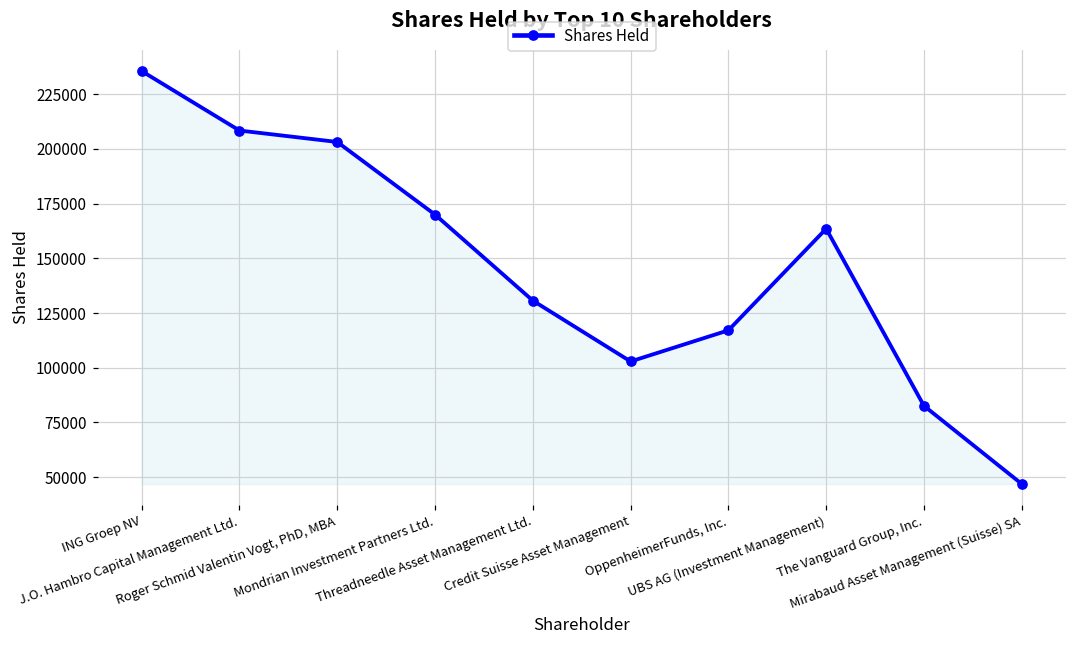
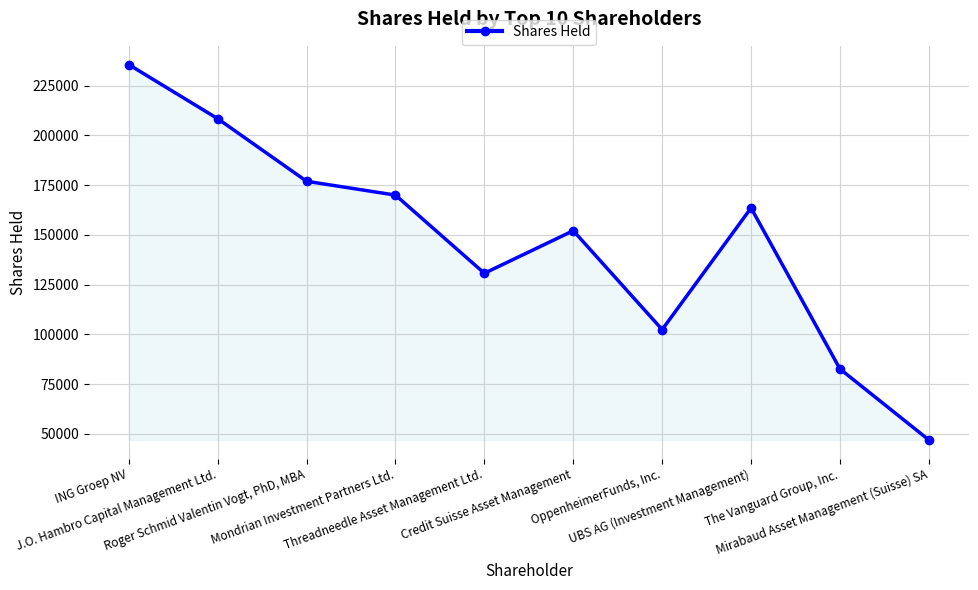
  {
    "ING Groep NV": 236000,
    "J.O. Hambro Capital Management Ltd.": 208000,
-   "Roger Schmid Valentin Vogt, PhD, MBA": 203000,
+   "Roger Schmid Valentin Vogt, PhD, MBA": 177000,
    "Mondrian Investment Partners Ltd.": 170000,
    "Threadneedle Asset Management Ltd.": 131000,
-   "Credit Suisse Asset Management": 103000,
-   "OppenheimerFunds, Inc.": 117000,
+   "Credit Suisse Asset Management": 152000,
+   "OppenheimerFunds, Inc.": 102000,
    "UBS AG (Investment Management)": 164000,
    "The Vanguard Group, Inc.": 83000,
    "Mirabaud Asset Management (Suisse) SA": 47000
  }
